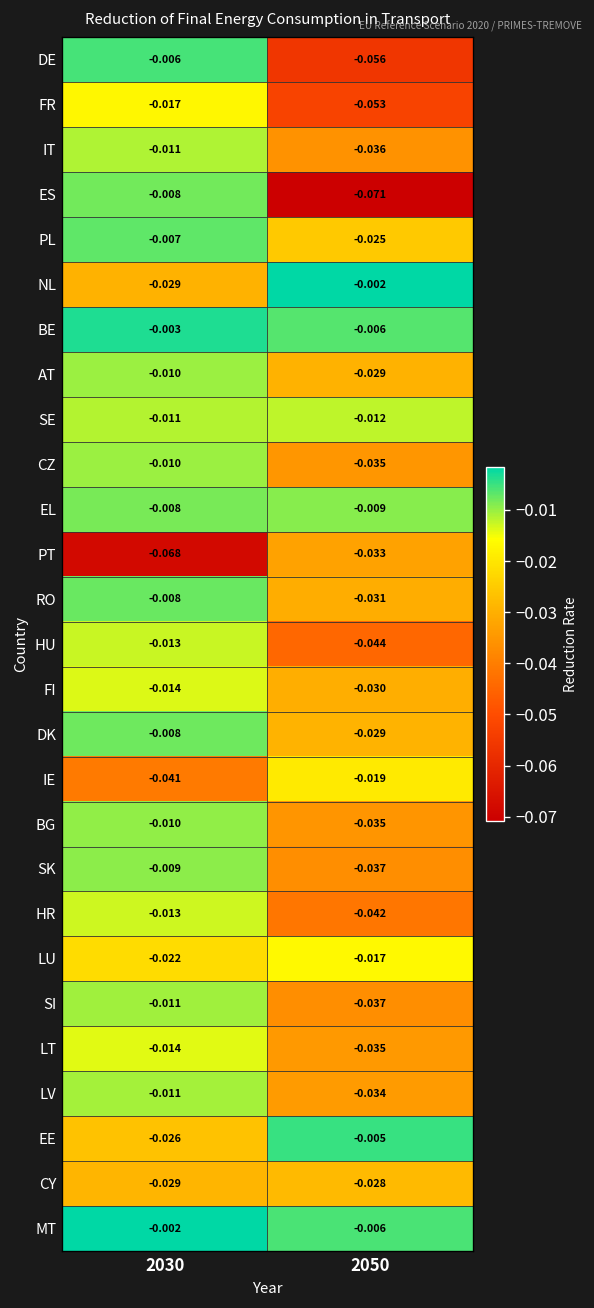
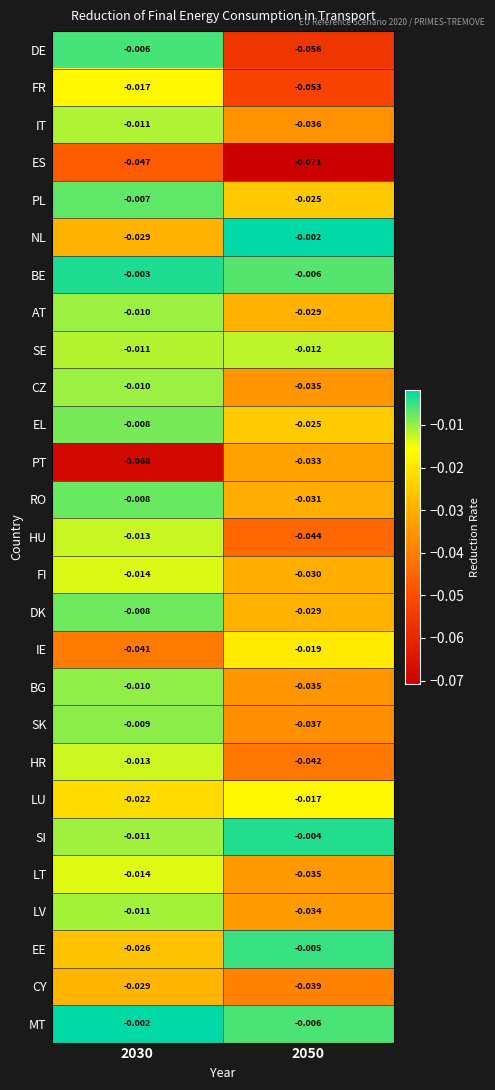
  {
    "DE": {
      "2030": -0.006,
      "2050": -0.056
    },
    "FR": {
      "2030": -0.017,
      "2050": -0.053
    },
    "IT": {
      "2030": -0.011,
      "2050": -0.036
    },
    "ES": {
-     "2030": -0.008,
+     "2030": -0.047,
      "2050": -0.071
    },
    "PL": {
      "2030": -0.007,
      "2050": -0.025
    },
    "NL": {
      "2030": -0.029,
      "2050": -0.002
    },
    "BE": {
      "2030": -0.003,
      "2050": -0.006
    },
    "AT": {
      "2030": -0.010,
      "2050": -0.029
    },
    "SE": {
      "2030": -0.011,
      "2050": -0.012
    },
    "CZ": {
      "2030": -0.010,
      "2050": -0.035
    },
    "EL": {
      "2030": -0.008,
-     "2050": -0.009
+     "2050": -0.025
    },
    "PT": {
      "2030": -0.068,
      "2050": -0.033
    },
    "RO": {
      "2030": -0.008,
      "2050": -0.031
    },
    "HU": {
      "2030": -0.013,
      "2050": -0.044
    },
    "FI": {
      "2030": -0.014,
      "2050": -0.030
    },
    "DK": {
      "2030": -0.008,
      "2050": -0.029
    },
    "IE": {
      "2030": -0.041,
      "2050": -0.019
    },
    "BG": {
      "2030": -0.010,
      "2050": -0.035
    },
    "SK": {
      "2030": -0.009,
      "2050": -0.037
    },
    "HR": {
      "2030": -0.013,
      "2050": -0.042
    },
    "LU": {
      "2030": -0.022,
      "2050": -0.017
    },
    "SI": {
      "2030": -0.011,
-     "2050": -0.037
+     "2050": -0.004
    },
    "LT": {
      "2030": -0.014,
      "2050": -0.035
    },
    "LV": {
      "2030": -0.011,
      "2050": -0.034
    },
    "EE": {
      "2030": -0.026,
      "2050": -0.005
    },
    "CY": {
      "2030": -0.029,
-     "2050": -0.028
+     "2050": -0.039
    },
    "MT": {
      "2030": -0.002,
      "2050": -0.006
    }
  }
